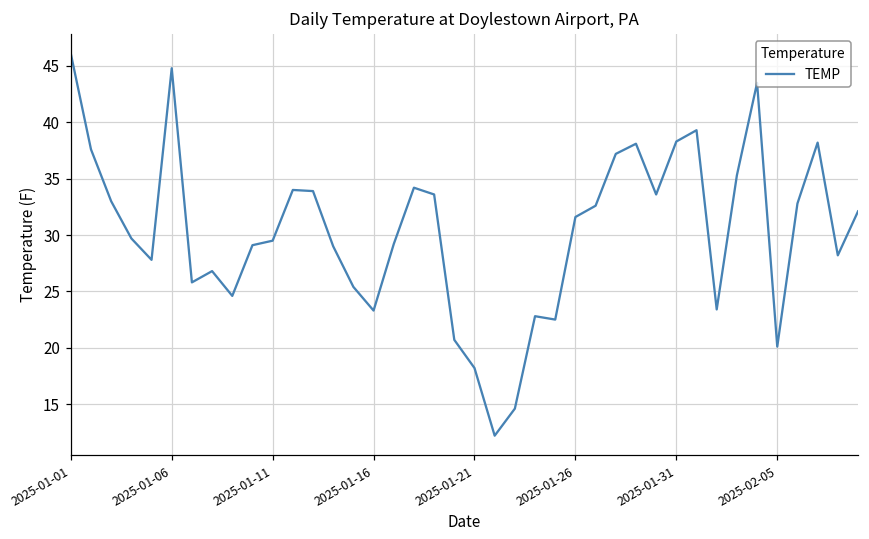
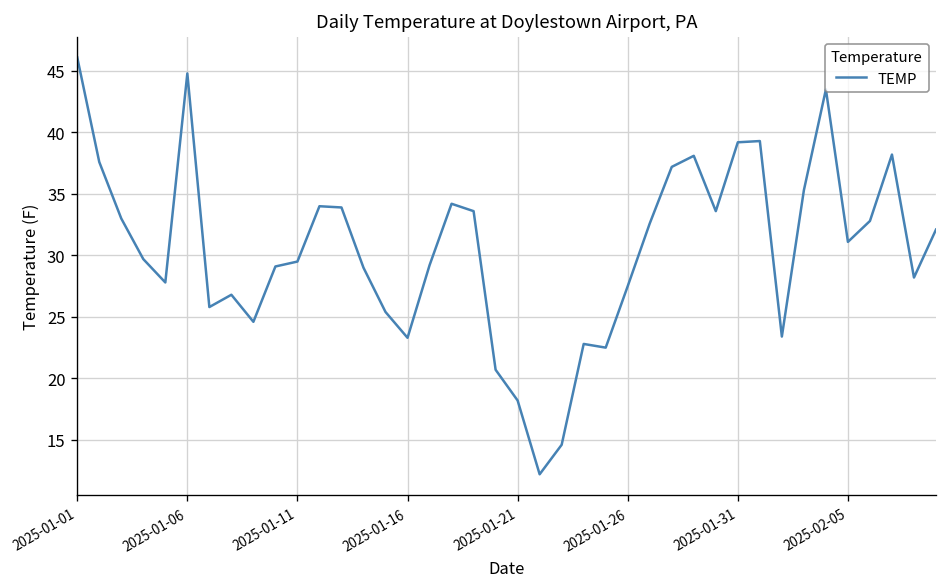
  {
    "2025-01-01": 46.1,
    "2025-01-06": 44.8,
    "2025-01-11": 29.5,
    "2025-01-16": 23.3,
    "2025-01-21": 18.2,
-   "2025-01-26": 31.6,
-   "2025-01-31": 38.3,
-   "2025-02-05": 20.1
+   "2025-01-26": 27.5,
+   "2025-01-31": 39.2,
+   "2025-02-05": 31.1
  }
